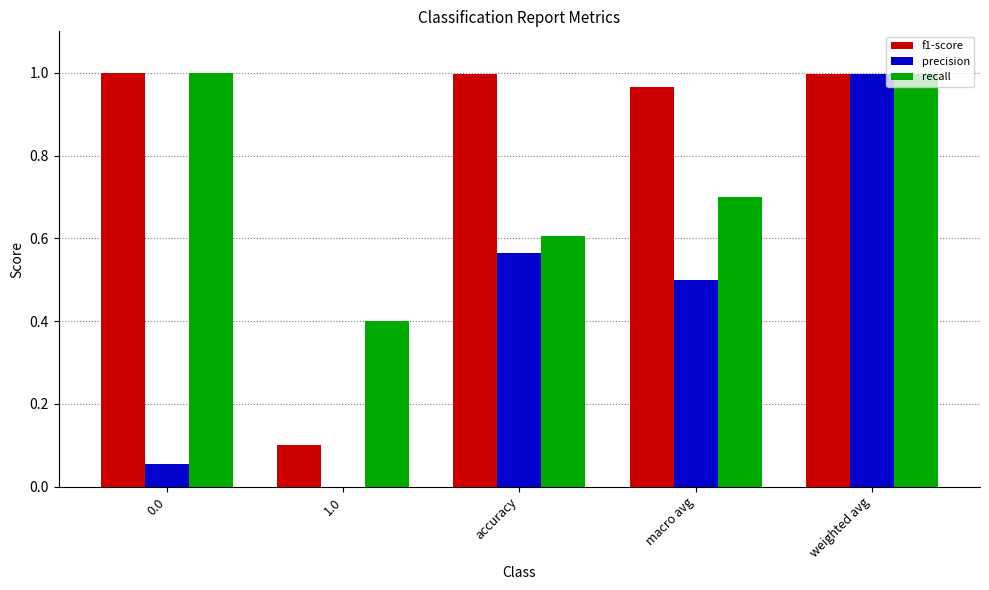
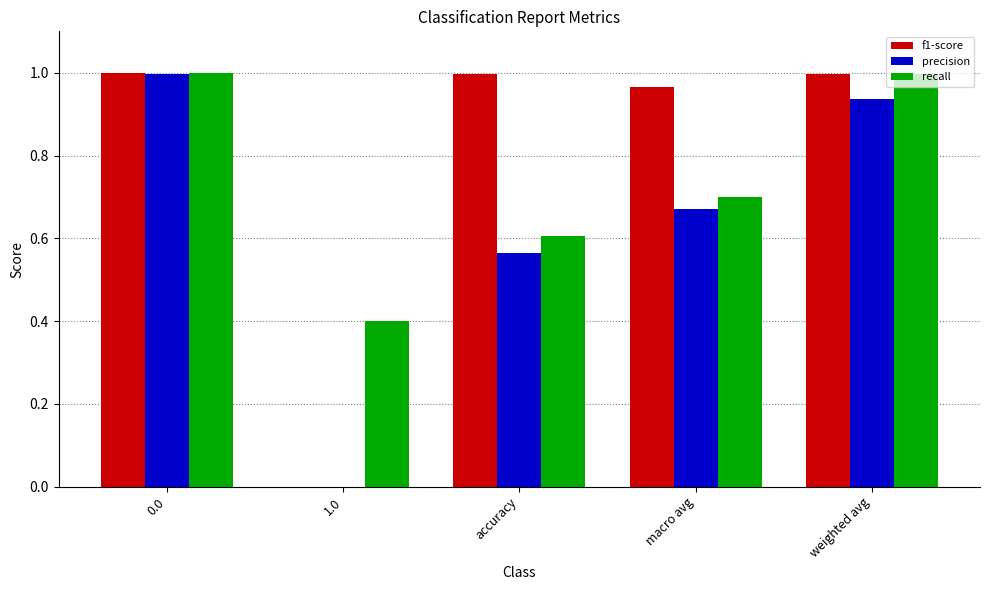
  {
    "f1-score": {
      "0.0": 1.0,
-     "1.0": 0.1,
+     "1.0": 0.0,
      "accuracy": 1.0,
      "macro avg": 0.96,
      "weighted avg": 1.0
    },
    "precision": {
-     "0.0": 0.05,
+     "0.0": 1.00,
      "1.0": 0.00,
      "accuracy": 0.56,
-     "macro avg": 0.50,
-     "weighted avg": 1.00
+     "macro avg": 0.67,
+     "weighted avg": 0.94
    },
    "recall": {
      "0.0": 1.00,
      "1.0": 0.40,
      "accuracy": 0.61,
      "macro avg": 0.70
    }
  }
